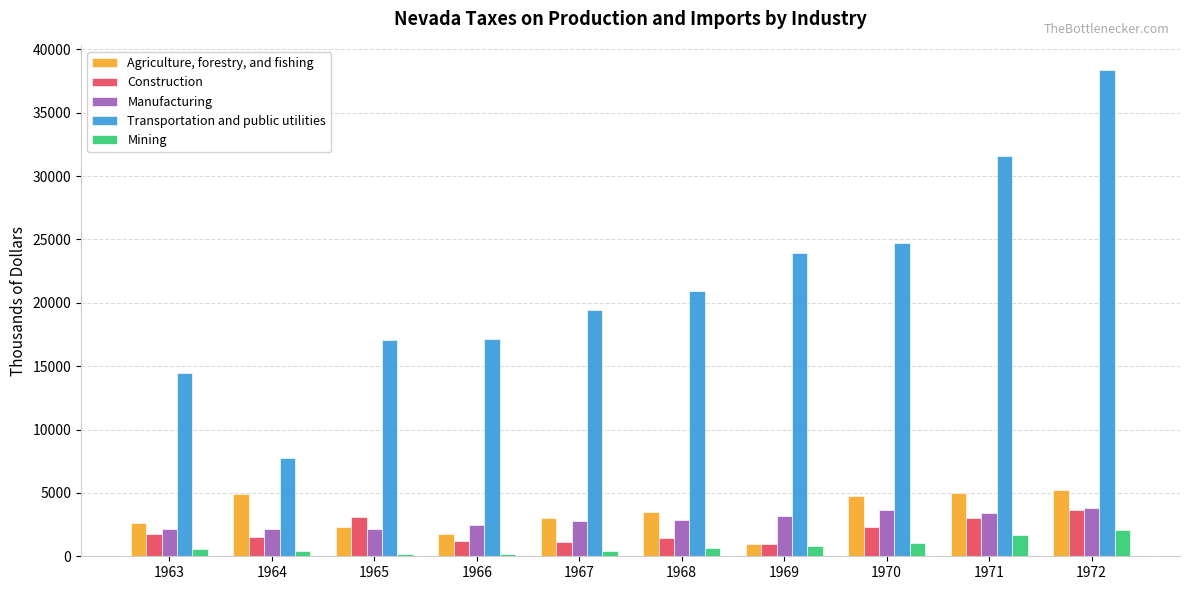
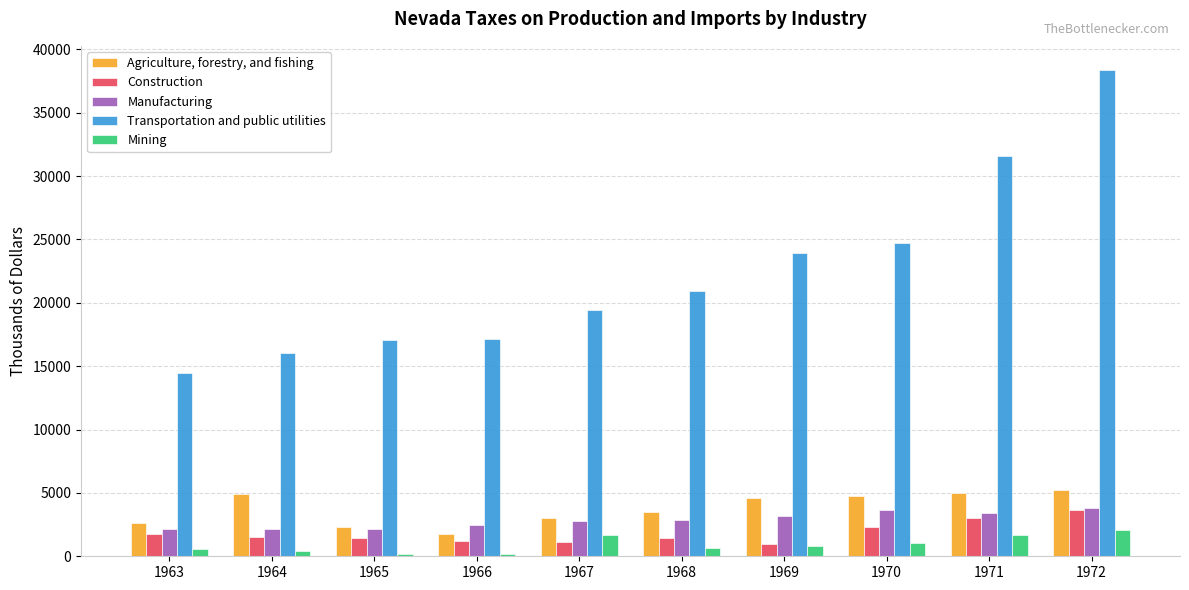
  {
    "Agriculture, forestry, and fishing": {
      "1963": 2700,
      "1964": 4900,
      "1965": 2300,
      "1966": 1800,
      "1967": 3000,
      "1968": 3500,
-     "1969": 1000,
+     "1969": 4600,
      "1970": 4800,
      "1971": 5000,
      "1972": 5200
    },
    "Construction": {
      "1963": 1800,
      "1964": 1600,
-     "1965": 3100,
+     "1965": 1400,
      "1966": 1200,
      "1967": 1100,
      "1968": 1400,
      "1969": 1000,
      "1970": 2300,
      "1971": 3000,
      "1972": 3700
    },
    "Manufacturing": {
      "1963": 2100,
      "1964": 2200,
      "1965": 2100,
      "1966": 2400,
      "1967": 2800,
      "1968": 2900,
      "1969": 3200,
      "1970": 3600,
      "1971": 3400,
      "1972": 3800
    },
    "Transportation and public utilities": {
      "1963": 14500,
-     "1964": 7800,
+     "1964": 16000,
      "1965": 17100,
      "1966": 17200,
      "1967": 19400,
      "1968": 20900,
      "1969": 23900,
      "1970": 24700,
      "1971": 31600,
      "1972": 38400
    },
    "Mining": {
      "1963": 600,
      "1964": 400,
-     "1967": 400,
+     "1967": 1700,
      "1968": 700,
      "1969": 800,
      "1970": 1000,
      "1971": 1700,
      "1972": 2100
    }
  }
